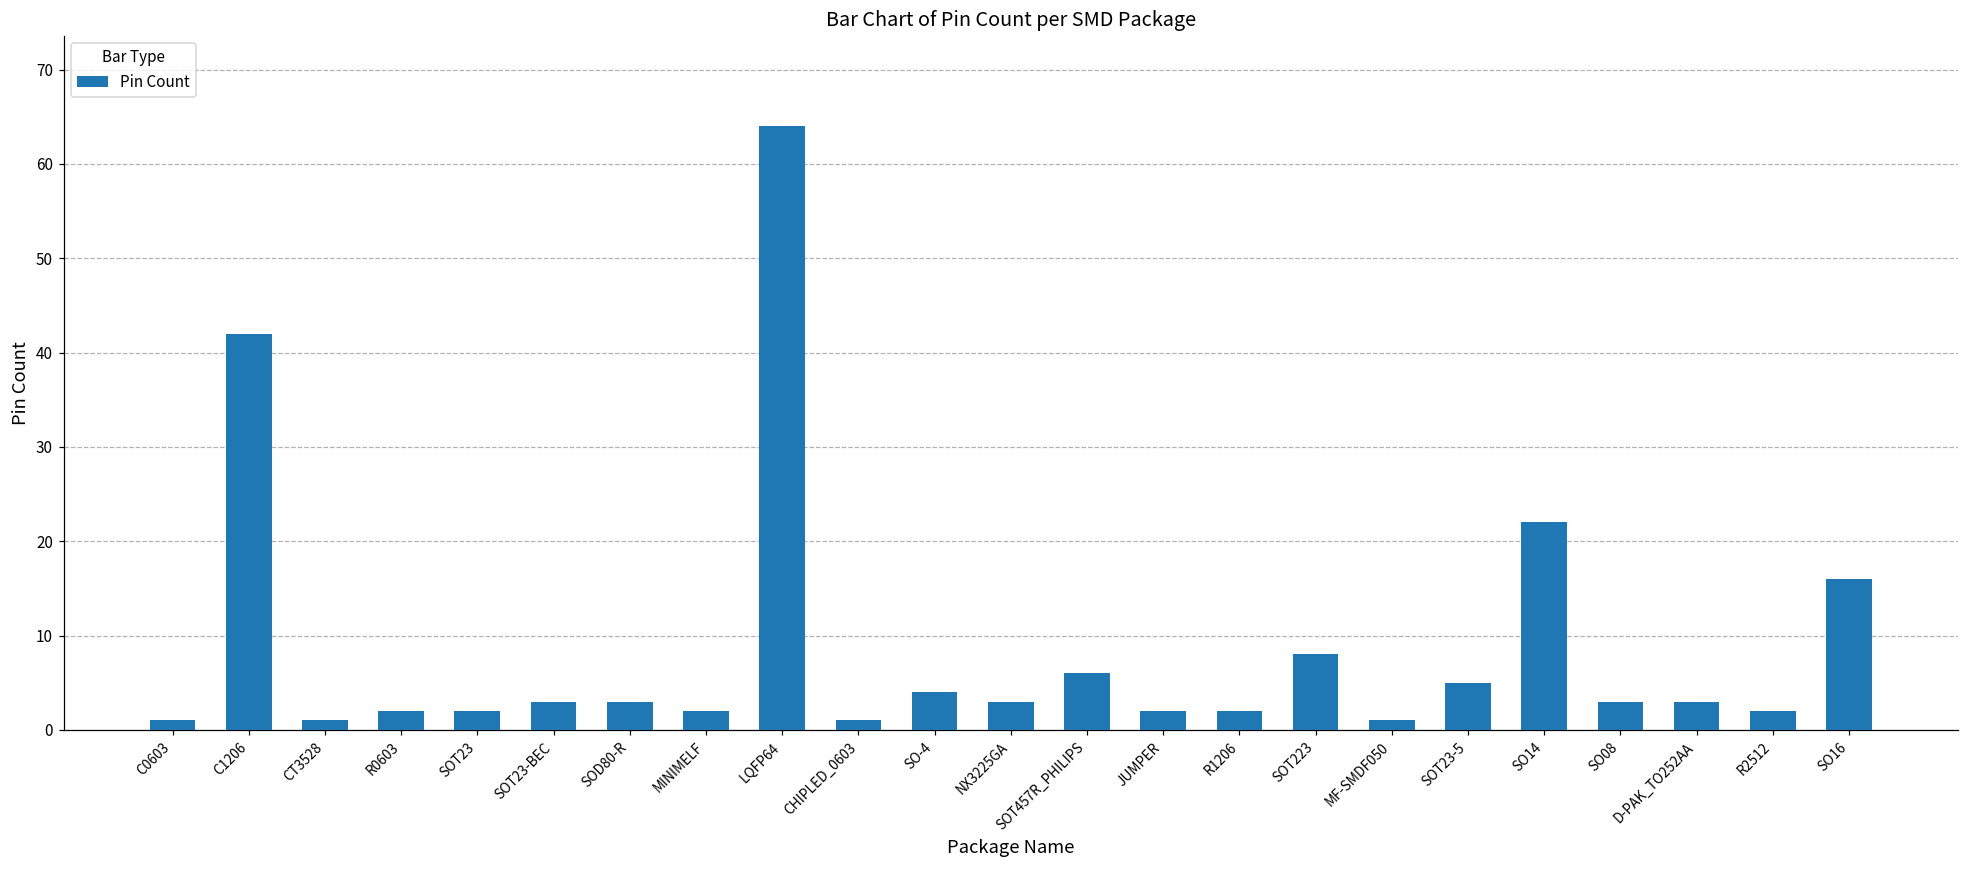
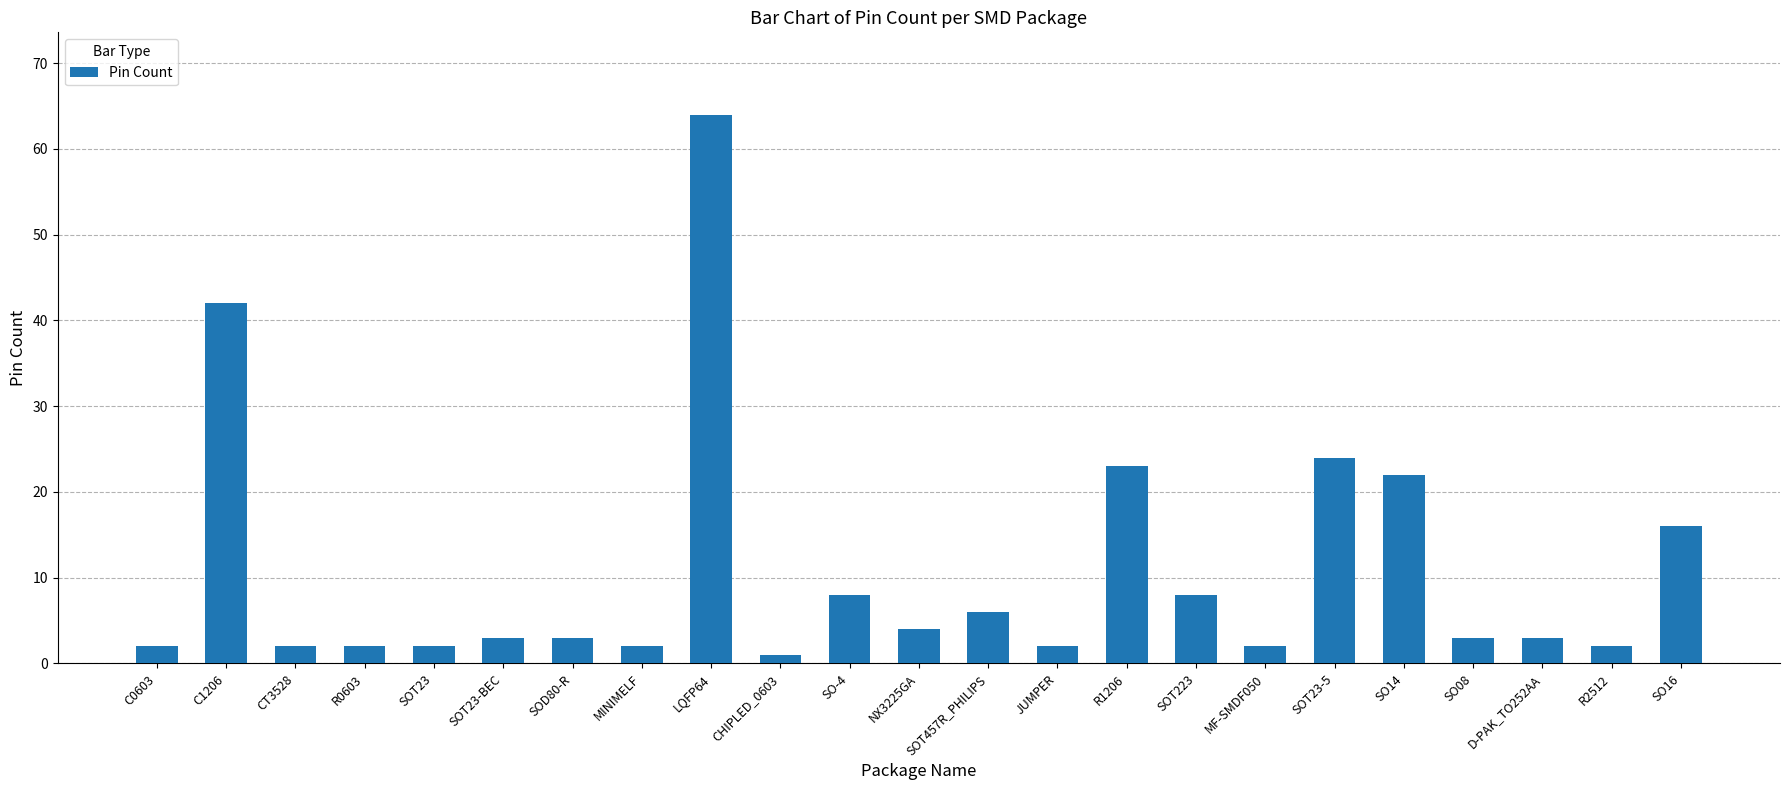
  {
-   "C0603": 1,
+   "C0603": 2,
    "C1206": 42,
-   "CT3528": 1,
+   "CT3528": 2,
    "R0603": 2,
    "SOT23": 2,
    "SOT23-BEC": 3,
    "SOD80-R": 3,
    "MINIMELF": 2,
    "LQFP64": 64,
    "CHIPLED_0603": 1,
-   "SO-4": 4,
-   "NX3225GA": 3,
+   "SO-4": 8,
+   "NX3225GA": 4,
    "SOT457R_PHILIPS": 6,
    "JUMPER": 2,
-   "R1206": 2,
+   "R1206": 23,
    "SOT223": 8,
-   "MF-SMDF050": 1,
-   "SOT23-5": 5,
+   "MF-SMDF050": 2,
+   "SOT23-5": 24,
    "SO14": 22,
    "SO08": 3,
    "D-PAK_TO252AA": 3,
    "R2512": 2,
    "SO16": 16
  }
